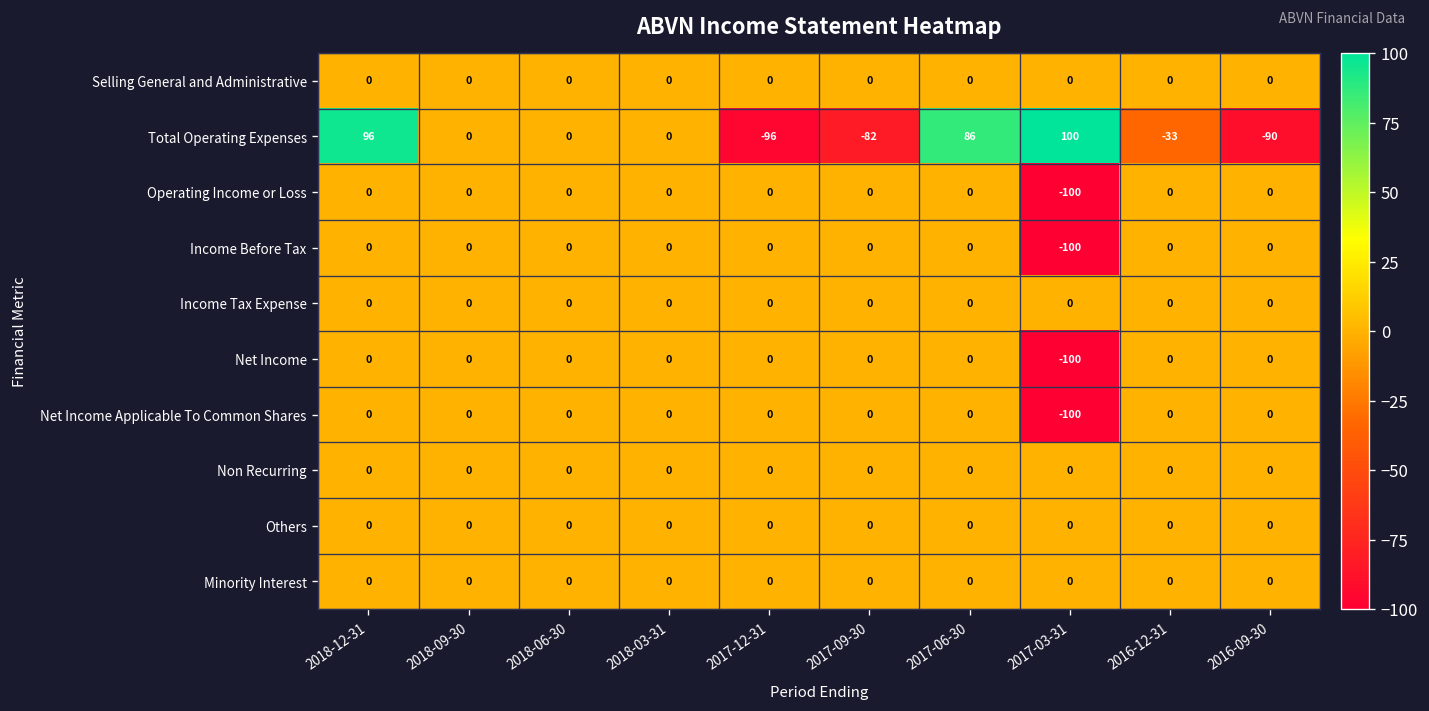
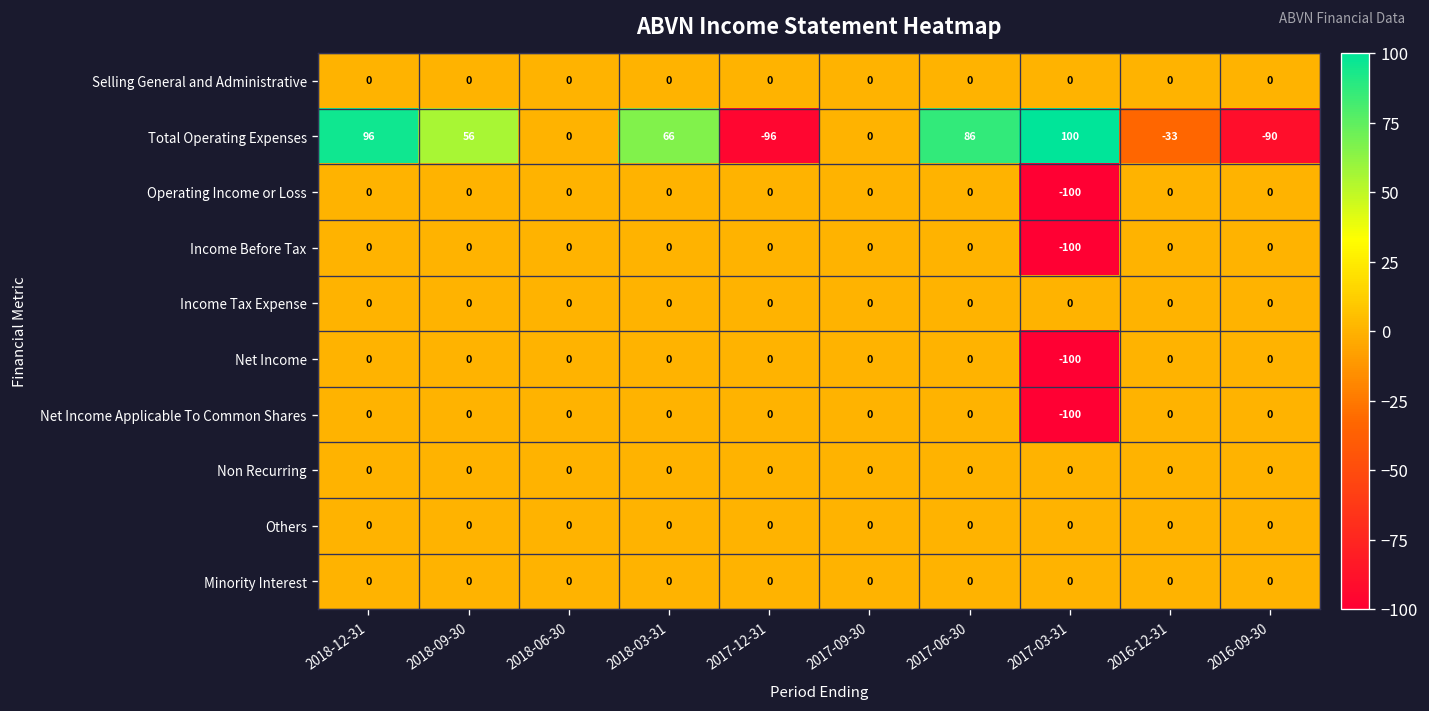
  {
    "Selling General and Administrative": {
      "2018-12-31": 0,
      "2018-09-30": 0,
      "2018-06-30": 0,
      "2018-03-31": 0,
      "2017-12-31": 0,
      "2017-09-30": 0,
      "2017-06-30": 0,
      "2017-03-31": 0,
      "2016-12-31": 0,
      "2016-09-30": 0
    },
    "Total Operating Expenses": {
      "2018-12-31": 96,
-     "2018-09-30": 0,
+     "2018-09-30": 56,
      "2018-06-30": 0,
-     "2018-03-31": 0,
+     "2018-03-31": 66,
      "2017-12-31": -96,
-     "2017-09-30": -82,
+     "2017-09-30": 0,
      "2017-06-30": 86,
      "2017-03-31": 100,
      "2016-12-31": -33,
      "2016-09-30": -90
    },
    "Operating Income or Loss": {
      "2018-12-31": 0,
      "2018-09-30": 0,
      "2018-06-30": 0,
      "2018-03-31": 0,
      "2017-12-31": 0,
      "2017-09-30": 0,
      "2017-06-30": 0,
      "2017-03-31": -100,
      "2016-12-31": 0,
      "2016-09-30": 0
    },
    "Income Before Tax": {
      "2018-12-31": 0,
      "2018-09-30": 0,
      "2018-06-30": 0,
      "2018-03-31": 0,
      "2017-12-31": 0,
      "2017-09-30": 0,
      "2017-06-30": 0,
      "2017-03-31": -100,
      "2016-12-31": 0,
      "2016-09-30": 0
    },
    "Income Tax Expense": {
      "2018-12-31": 0,
      "2018-09-30": 0,
      "2018-06-30": 0,
      "2018-03-31": 0,
      "2017-12-31": 0,
      "2017-09-30": 0,
      "2017-06-30": 0,
      "2017-03-31": 0,
      "2016-12-31": 0,
      "2016-09-30": 0
    },
    "Net Income": {
      "2018-12-31": 0,
      "2018-09-30": 0,
      "2018-06-30": 0,
      "2018-03-31": 0,
      "2017-12-31": 0,
      "2017-09-30": 0,
      "2017-06-30": 0,
      "2017-03-31": -100,
      "2016-12-31": 0,
      "2016-09-30": 0
    },
    "Net Income Applicable To Common Shares": {
      "2018-12-31": 0,
      "2018-09-30": 0,
      "2018-06-30": 0,
      "2018-03-31": 0,
      "2017-12-31": 0,
      "2017-09-30": 0,
      "2017-06-30": 0,
      "2017-03-31": -100,
      "2016-12-31": 0,
      "2016-09-30": 0
    },
    "Non Recurring": {
      "2018-12-31": 0,
      "2018-09-30": 0,
      "2018-06-30": 0,
      "2018-03-31": 0,
      "2017-12-31": 0,
      "2017-09-30": 0,
      "2017-06-30": 0,
      "2017-03-31": 0,
      "2016-12-31": 0,
      "2016-09-30": 0
    },
    "Others": {
      "2018-12-31": 0,
      "2018-09-30": 0,
      "2018-06-30": 0,
      "2018-03-31": 0,
      "2017-12-31": 0,
      "2017-09-30": 0,
      "2017-06-30": 0,
      "2017-03-31": 0,
      "2016-12-31": 0,
      "2016-09-30": 0
    },
    "Minority Interest": {
      "2018-12-31": 0,
      "2018-09-30": 0,
      "2018-06-30": 0,
      "2018-03-31": 0,
      "2017-12-31": 0,
      "2017-09-30": 0,
      "2017-06-30": 0,
      "2017-03-31": 0,
      "2016-12-31": 0,
      "2016-09-30": 0
    }
  }
